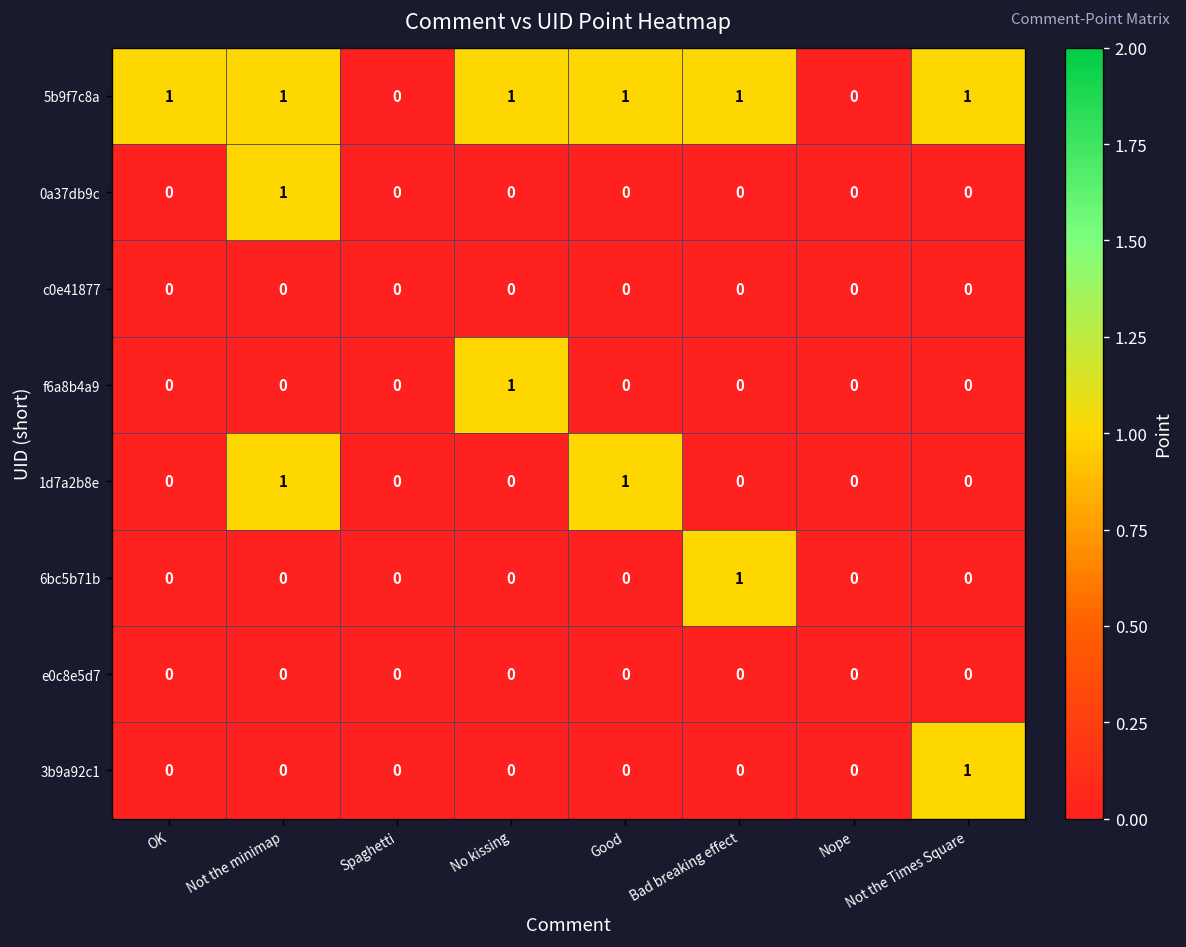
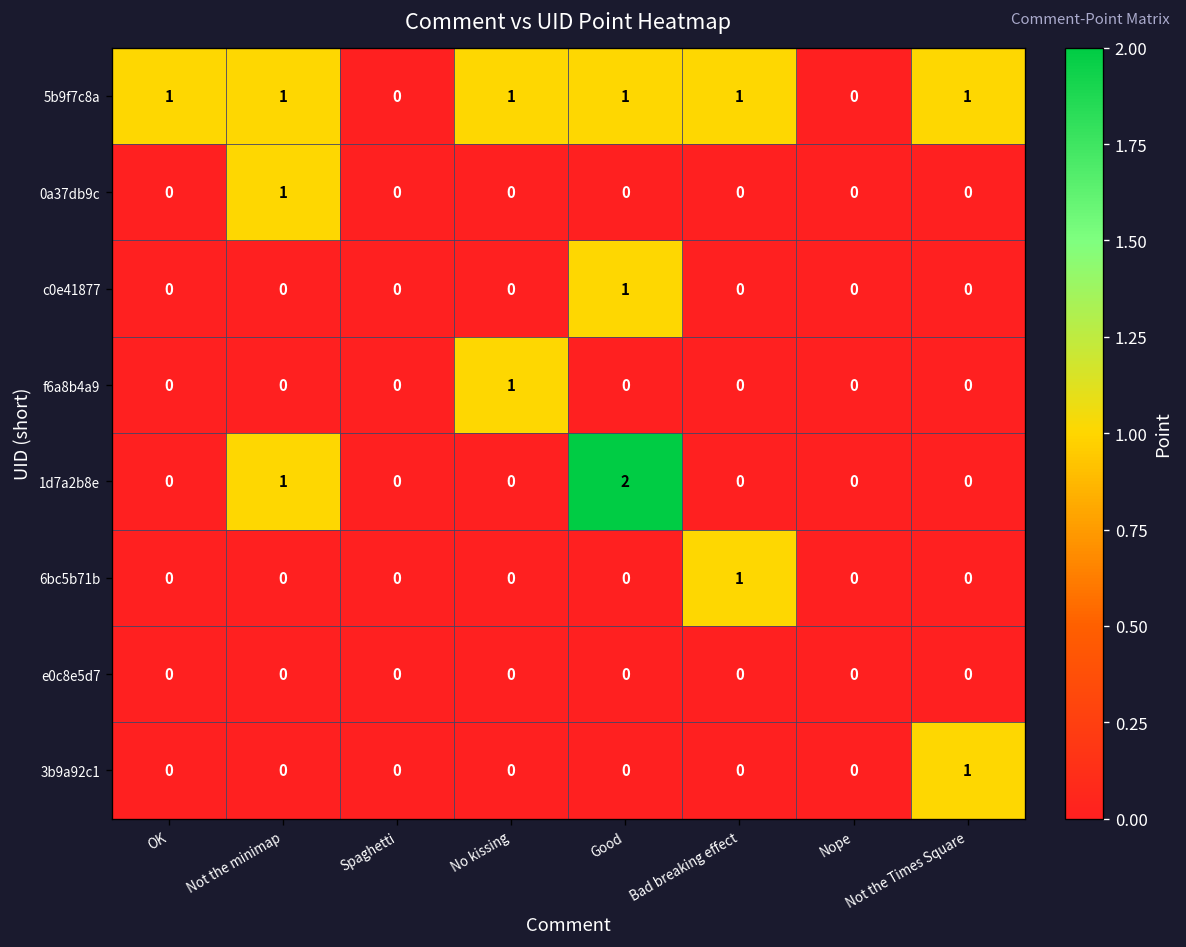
  {
    "5b9f7c8a": {
      "OK": 1,
      "Not the minimap": 1,
      "Spaghetti": 0,
      "No kissing": 1,
      "Good": 1,
      "Bad breaking effect": 1,
      "Nope": 0,
      "Not the Times Square": 1
    },
    "0a37db9c": {
      "OK": 0,
      "Not the minimap": 1,
      "Spaghetti": 0,
      "No kissing": 0,
      "Good": 0,
      "Bad breaking effect": 0,
      "Nope": 0,
      "Not the Times Square": 0
    },
    "c0e41877": {
      "OK": 0,
      "Not the minimap": 0,
      "Spaghetti": 0,
      "No kissing": 0,
-     "Good": 0,
+     "Good": 1,
      "Bad breaking effect": 0,
      "Nope": 0,
      "Not the Times Square": 0
    },
    "f6a8b4a9": {
      "OK": 0,
      "Not the minimap": 0,
      "Spaghetti": 0,
      "No kissing": 1,
      "Good": 0,
      "Bad breaking effect": 0,
      "Nope": 0,
      "Not the Times Square": 0
    },
    "1d7a2b8e": {
      "OK": 0,
      "Not the minimap": 1,
      "Spaghetti": 0,
      "No kissing": 0,
-     "Good": 1,
+     "Good": 2,
      "Bad breaking effect": 0,
      "Nope": 0,
      "Not the Times Square": 0
    },
    "6bc5b71b": {
      "OK": 0,
      "Not the minimap": 0,
      "Spaghetti": 0,
      "No kissing": 0,
      "Good": 0,
      "Bad breaking effect": 1,
      "Nope": 0,
      "Not the Times Square": 0
    },
    "e0c8e5d7": {
      "OK": 0,
      "Not the minimap": 0,
      "Spaghetti": 0,
      "No kissing": 0,
      "Good": 0,
      "Bad breaking effect": 0,
      "Nope": 0,
      "Not the Times Square": 0
    },
    "3b9a92c1": {
      "OK": 0,
      "Not the minimap": 0,
      "Spaghetti": 0,
      "No kissing": 0,
      "Good": 0,
      "Bad breaking effect": 0,
      "Nope": 0,
      "Not the Times Square": 1
    }
  }
